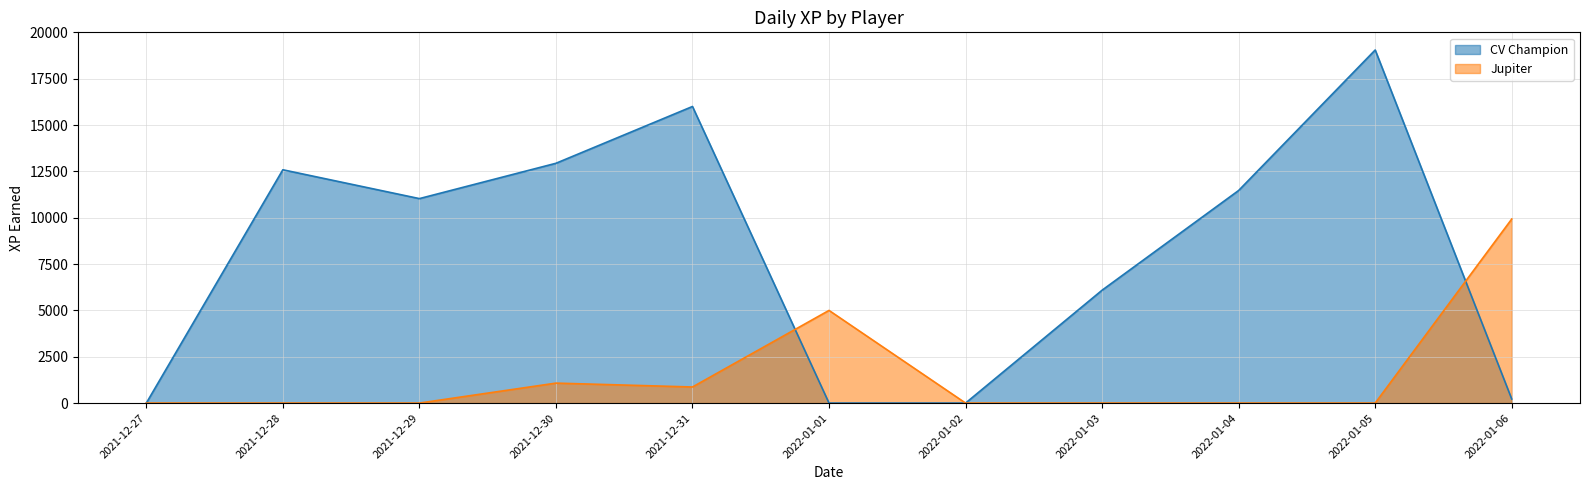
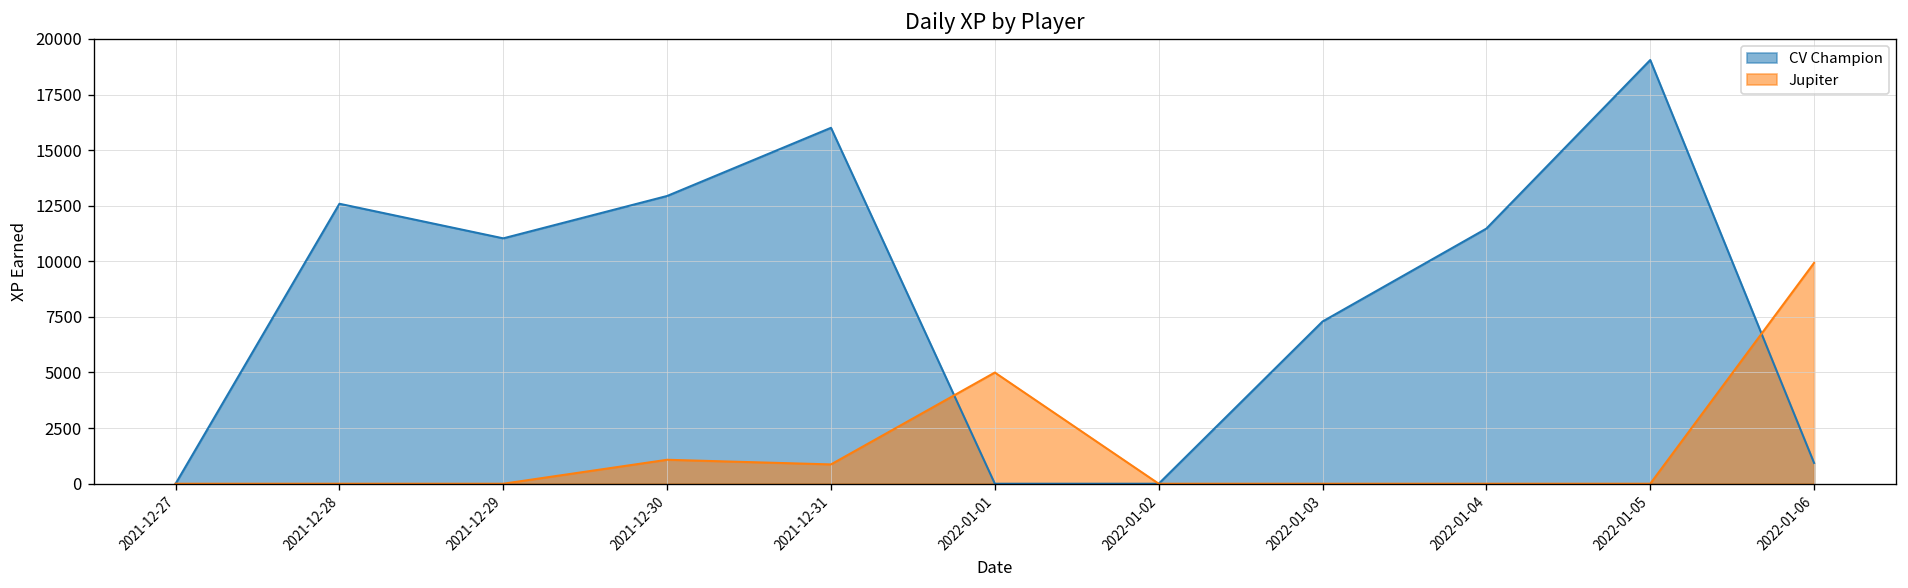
  {
    "CV Champion": {
      "2021-12-28": 12600,
      "2021-12-29": 11000,
      "2021-12-30": 12900,
      "2021-12-31": 16000,
      "2022-01-01": 0,
-     "2022-01-03": 6100,
+     "2022-01-03": 7300,
      "2022-01-04": 11500,
      "2022-01-05": 19100,
-     "2022-01-06": 200
+     "2022-01-06": 900
    },
    "Jupiter": {
      "2021-12-28": 0,
      "2021-12-29": 0,
      "2021-12-30": 1100,
      "2021-12-31": 900,
      "2022-01-01": 5000,
      "2022-01-03": 0,
      "2022-01-04": 0,
      "2022-01-05": 0,
      "2022-01-06": 9900
    }
  }
